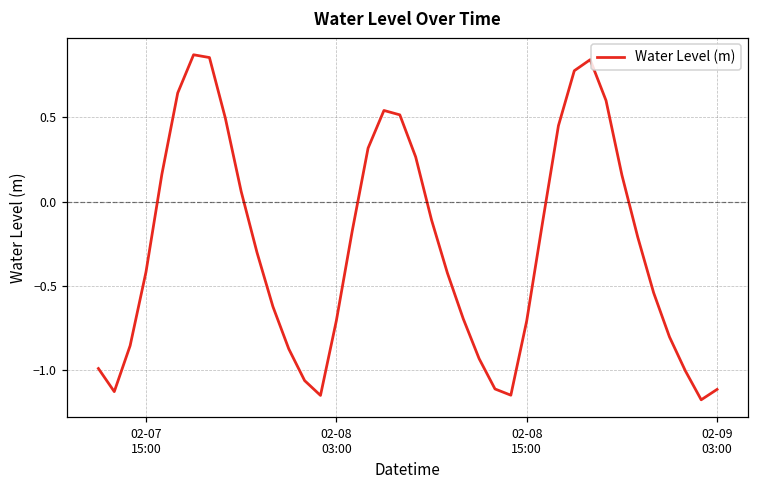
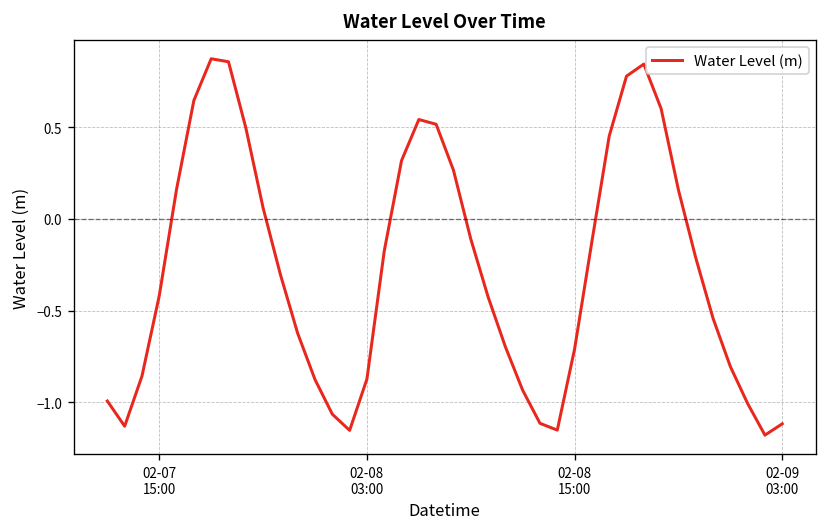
  {
    "02-07 15:00": -0.42,
-   "02-08 03:00": -0.71,
+   "02-08 03:00": -0.87,
    "02-08 15:00": -0.71,
    "02-09 03:00": -1.12
  }
